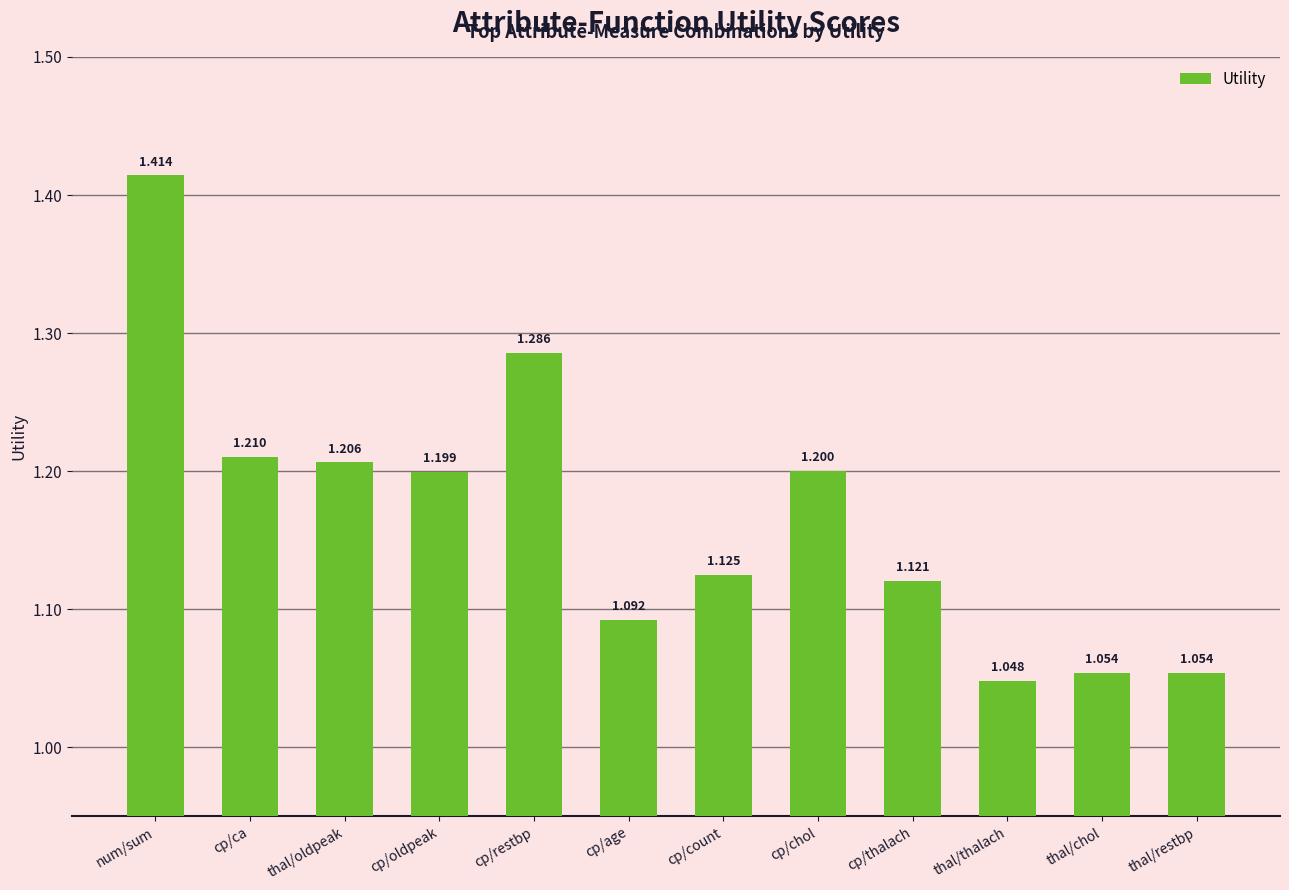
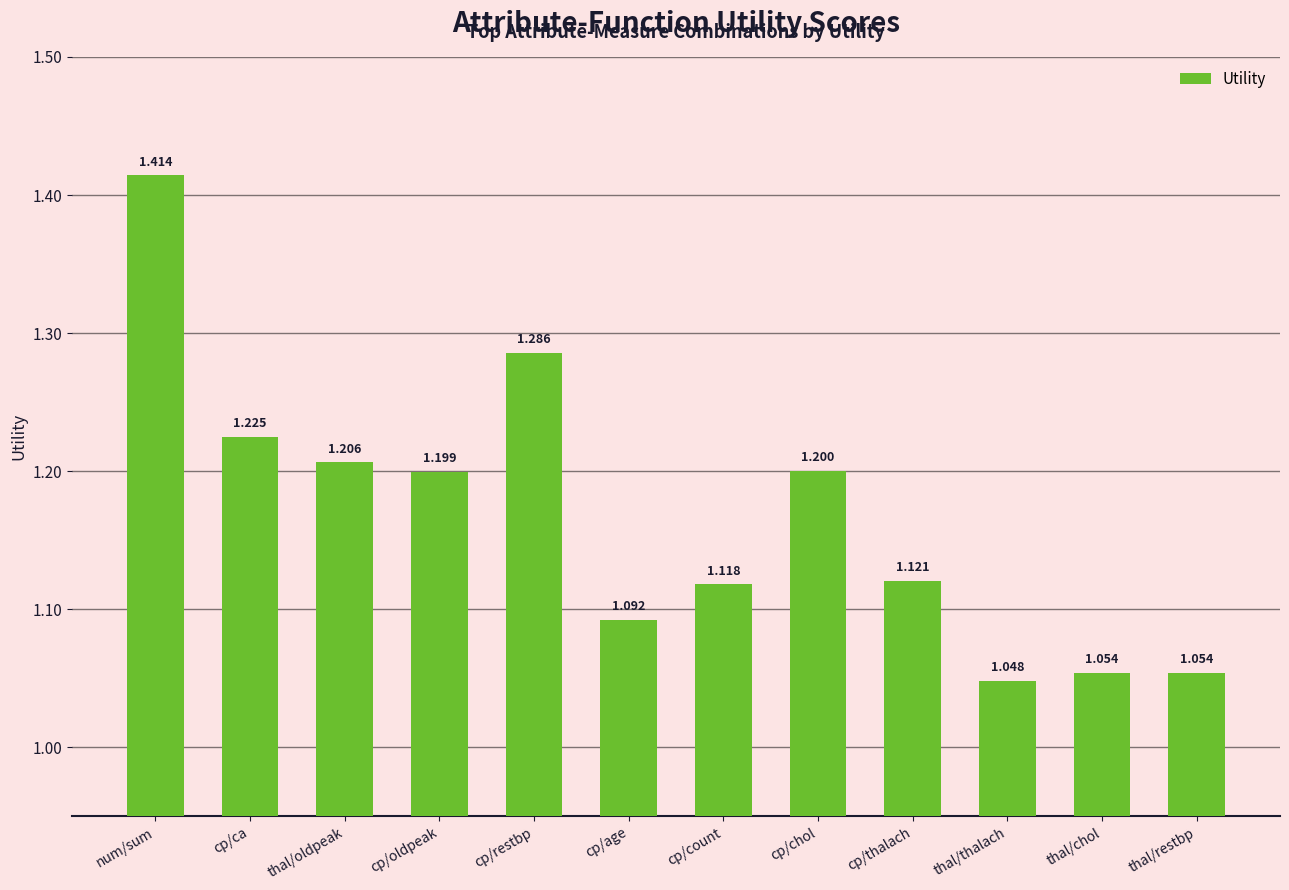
  {
    "num/sum": 1.414,
-   "cp/ca": 1.210,
+   "cp/ca": 1.225,
    "thal/oldpeak": 1.206,
    "cp/oldpeak": 1.199,
    "cp/restbp": 1.286,
    "cp/age": 1.092,
-   "cp/count": 1.125,
+   "cp/count": 1.118,
    "cp/chol": 1.200,
    "cp/thalach": 1.121,
    "thal/thalach": 1.048,
    "thal/chol": 1.054,
    "thal/restbp": 1.054
  }
